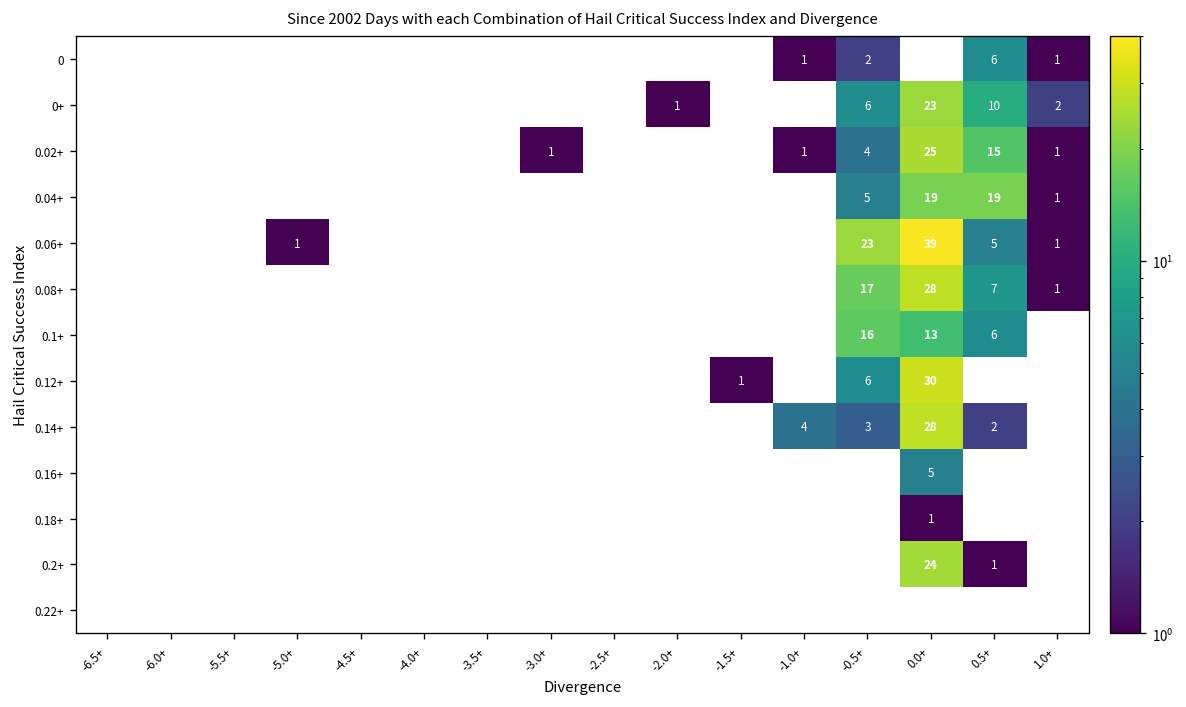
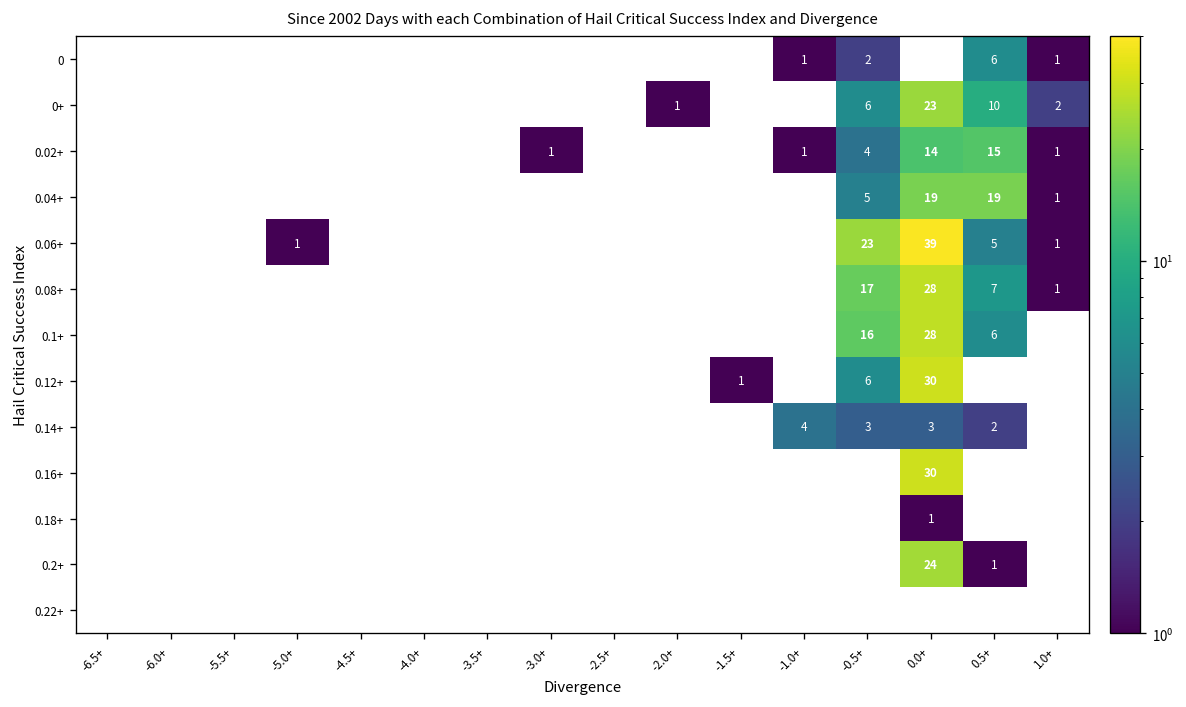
  {
    "0": {
      "-1.0+": 1,
      "-0.5+": 2,
      "0.5+": 6,
      "1.0+": 1
    },
    "0+": {
      "-2.0+": 1,
      "-0.5+": 6,
      "0.0+": 23,
      "0.5+": 10,
      "1.0+": 2
    },
    "0.02+": {
      "-3.0+": 1,
      "-1.0+": 1,
      "-0.5+": 4,
-     "0.0+": 25,
+     "0.0+": 14,
      "0.5+": 15,
      "1.0+": 1
    },
    "0.04+": {
      "-0.5+": 5,
      "0.0+": 19,
      "0.5+": 19,
      "1.0+": 1
    },
    "0.06+": {
      "-5.0+": 1,
      "-0.5+": 23,
      "0.0+": 39,
      "0.5+": 5,
      "1.0+": 1
    },
    "0.08+": {
      "-0.5+": 17,
      "0.0+": 28,
      "0.5+": 7,
      "1.0+": 1
    },
    "0.1+": {
      "-0.5+": 16,
-     "0.0+": 13,
+     "0.0+": 28,
      "0.5+": 6
    },
    "0.12+": {
      "-1.5+": 1,
      "-0.5+": 6,
      "0.0+": 30
    },
    "0.14+": {
      "-1.0+": 4,
      "-0.5+": 3,
-     "0.0+": 28,
+     "0.0+": 3,
      "0.5+": 2
    },
    "0.16+": {
-     "0.0+": 5
+     "0.0+": 30
    },
    "0.18+": {
      "0.0+": 1
    },
    "0.2+": {
      "0.0+": 24,
      "0.5+": 1
    }
  }
